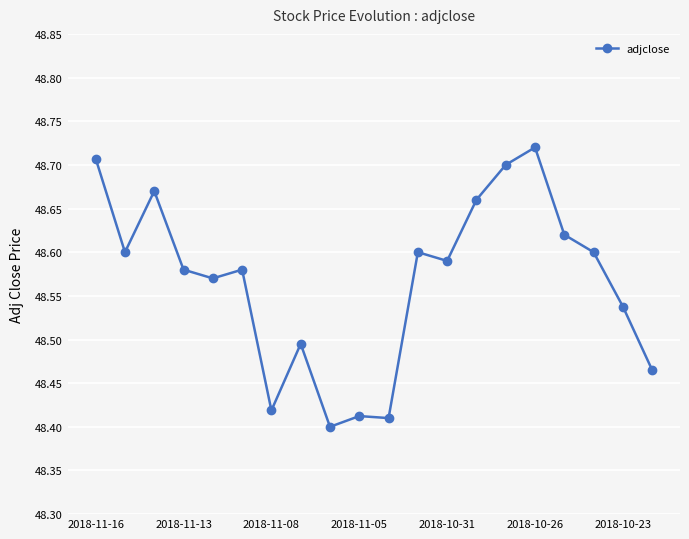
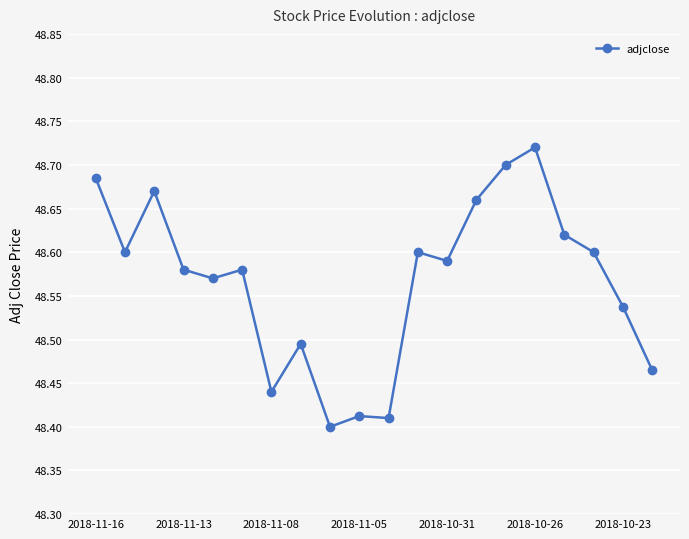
  {
-   "2018-11-16": 48.71,
+   "2018-11-16": 48.69,
    "2018-11-13": 48.58,
-   "2018-11-08": 48.42,
+   "2018-11-08": 48.44,
    "2018-11-05": 48.41,
    "2018-10-31": 48.59,
    "2018-10-26": 48.72,
    "2018-10-23": 48.54
  }
